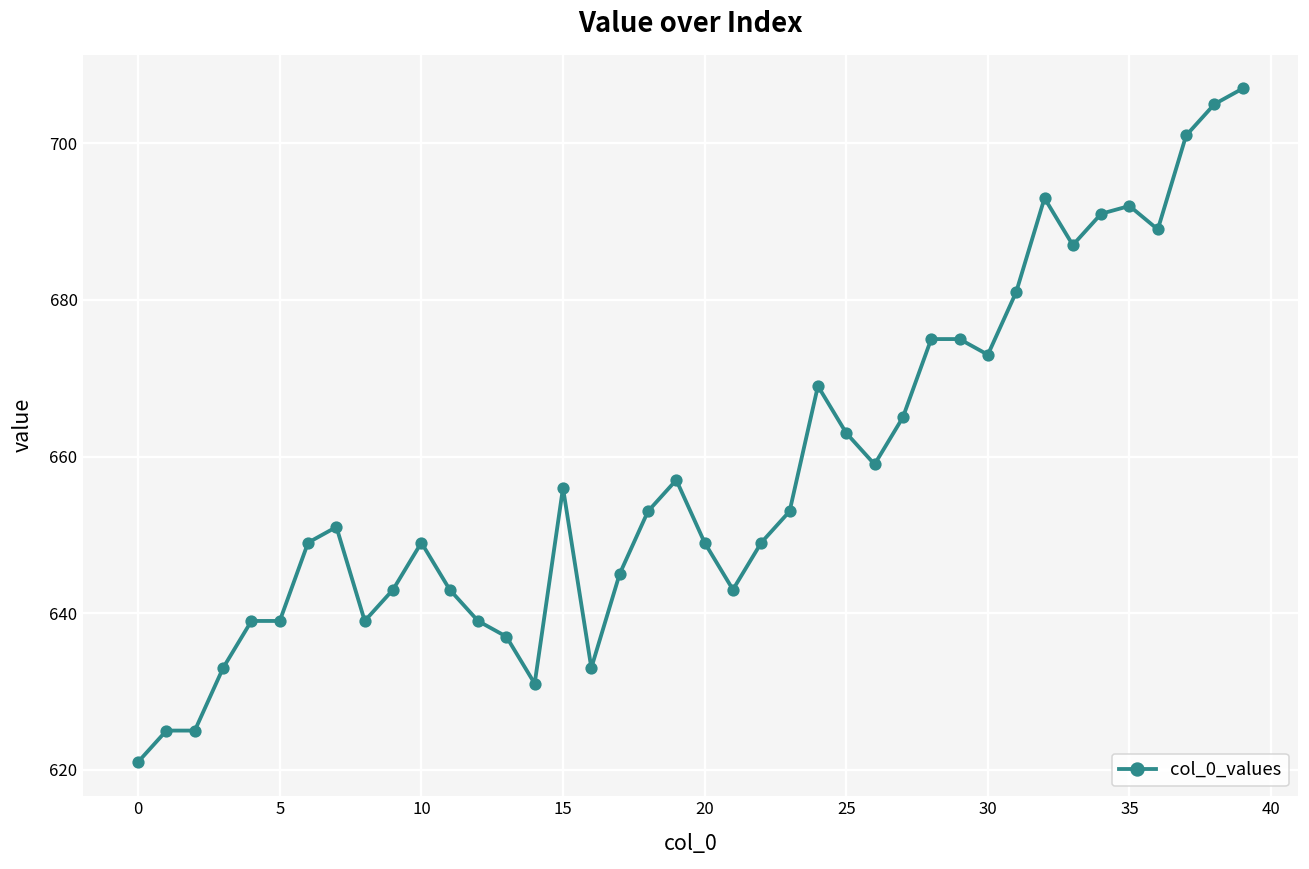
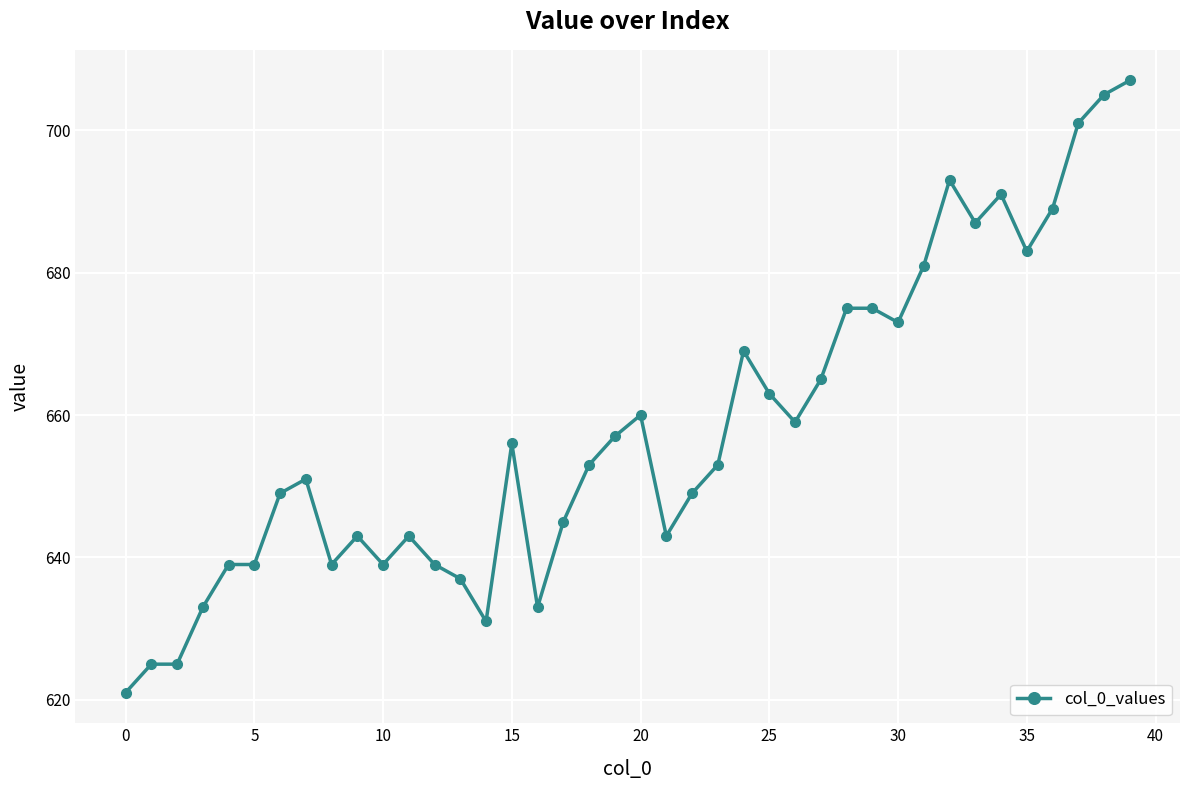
  {
    "0": 621,
    "5": 639,
-   "10": 649,
+   "10": 639,
    "15": 656,
-   "20": 649,
+   "20": 660,
    "25": 663,
    "30": 673,
-   "35": 692
+   "35": 683
  }
